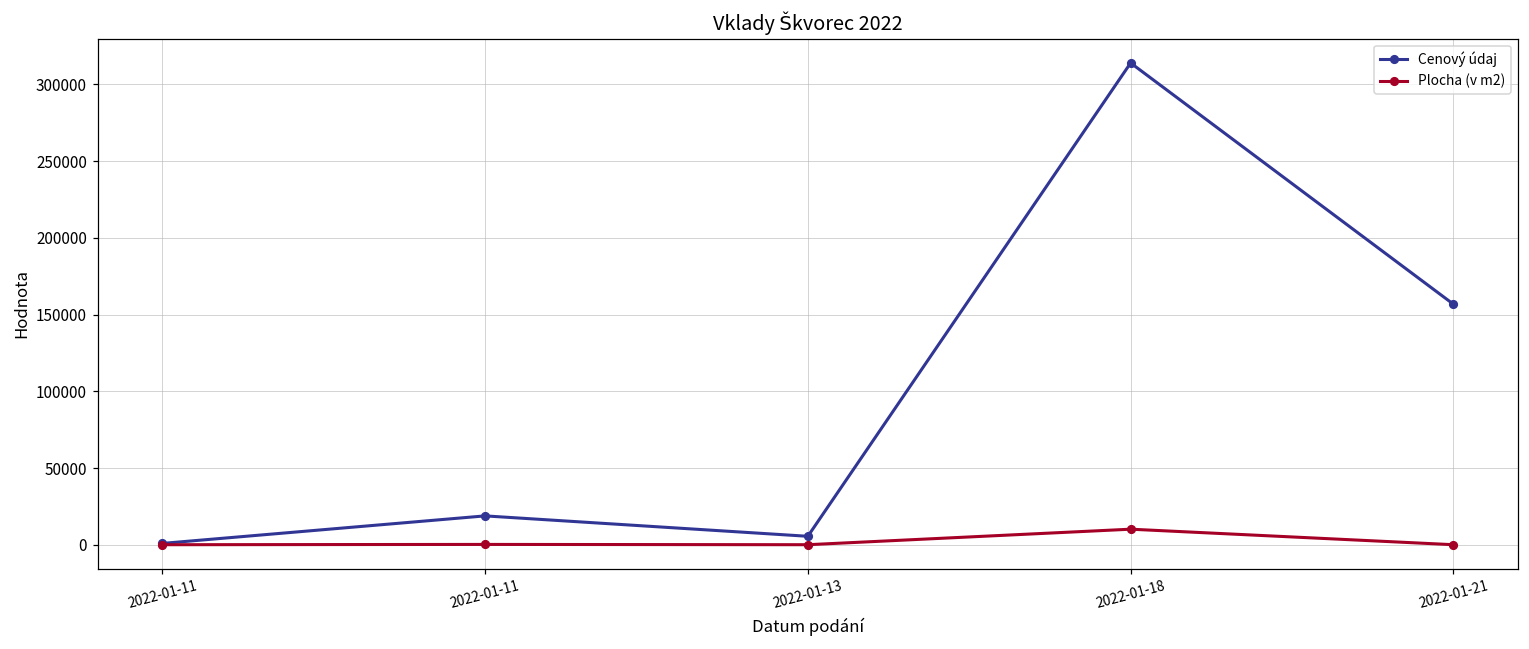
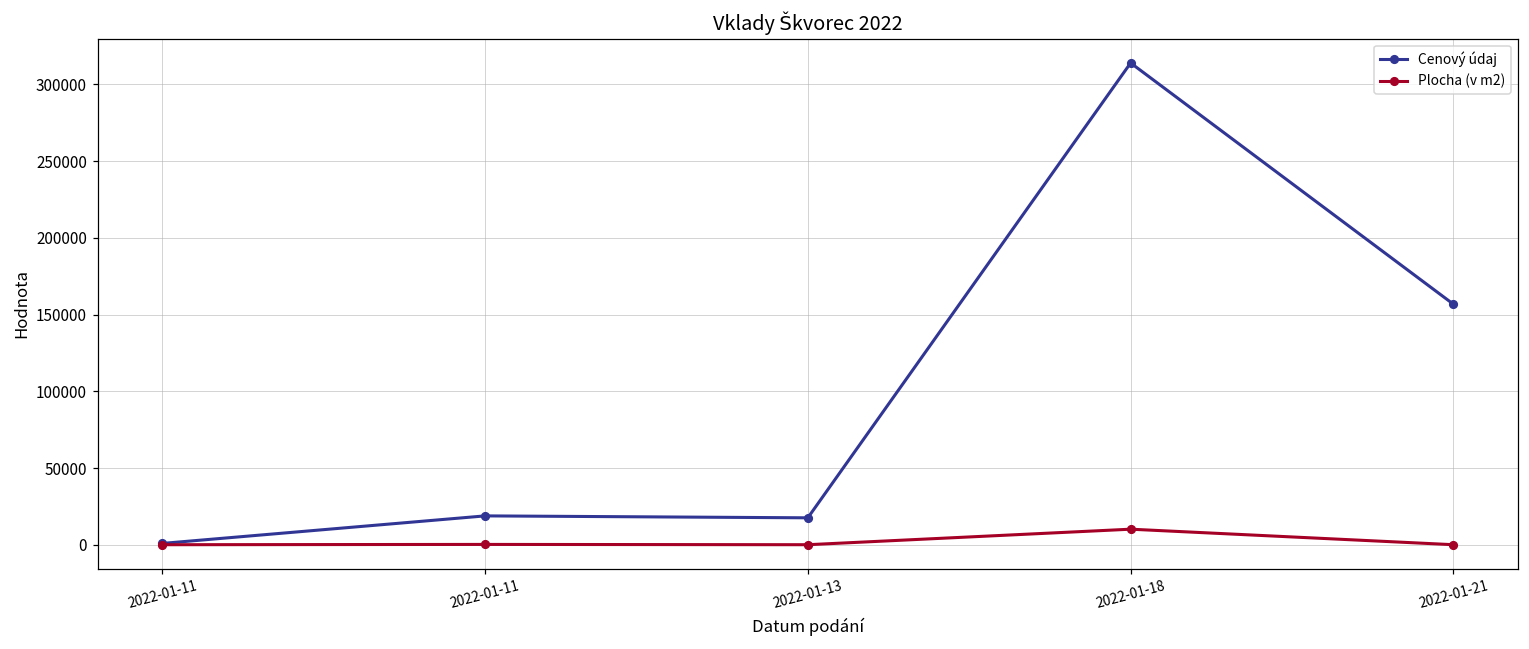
  {
    "Cenový údaj": {
-     "2022-01-13": 6000,
+     "2022-01-13": 18000,
      "2022-01-18": 314000,
      "2022-01-21": 157000
    },
    "Plocha (v m2)": {
      "2022-01-13": 0,
      "2022-01-18": 10000,
      "2022-01-21": 0
    }
  }
